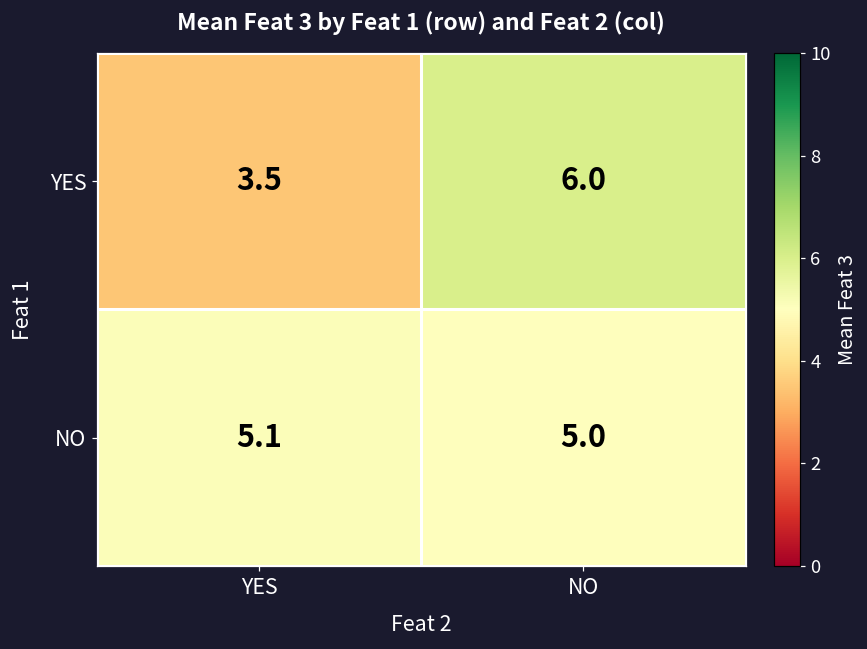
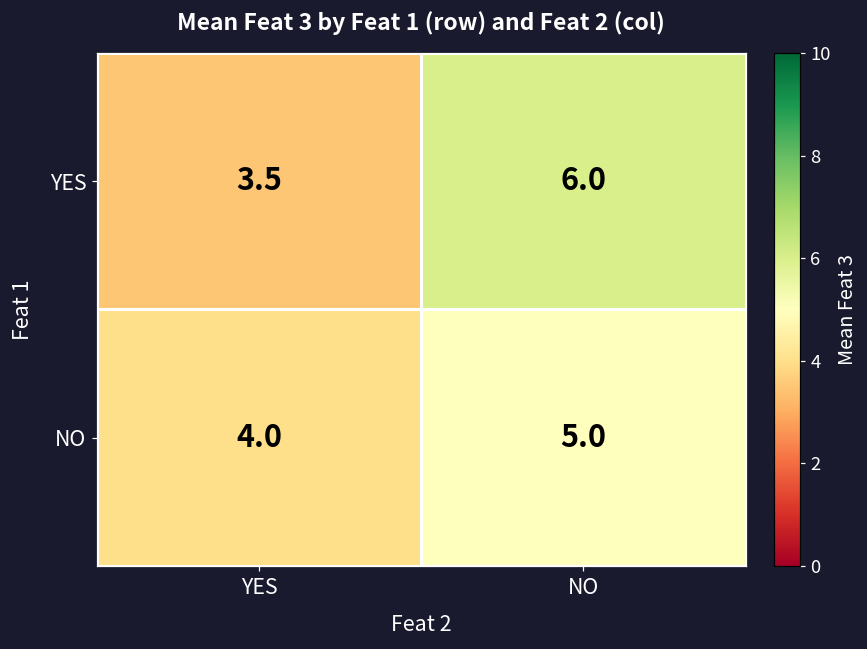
  {
    "YES": {
      "YES": 3.5,
      "NO": 6.0
    },
    "NO": {
-     "YES": 5.1,
+     "YES": 4.0,
      "NO": 5.0
    }
  }
